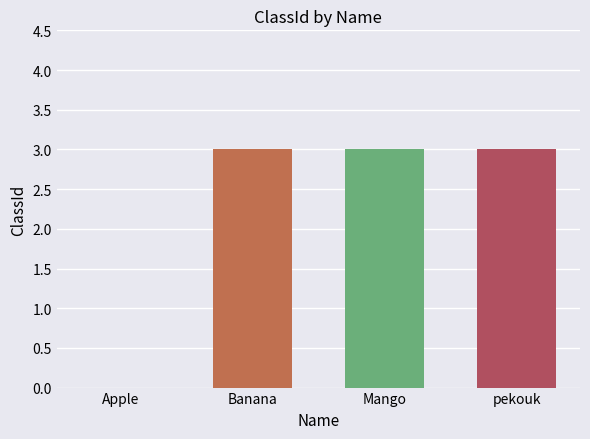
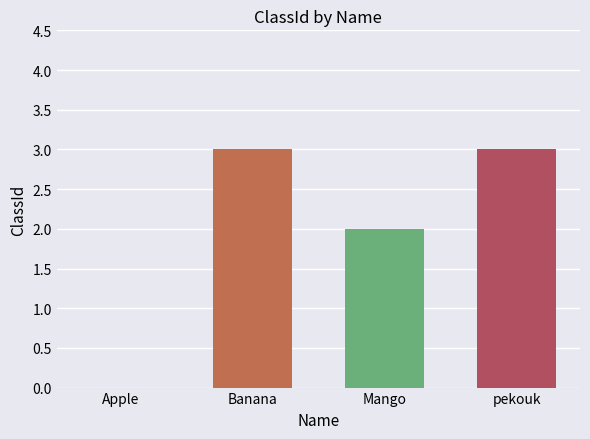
  {
    "Apple": 0,
    "Banana": 3,
-   "Mango": 3,
+   "Mango": 2,
    "pekouk": 3
  }
